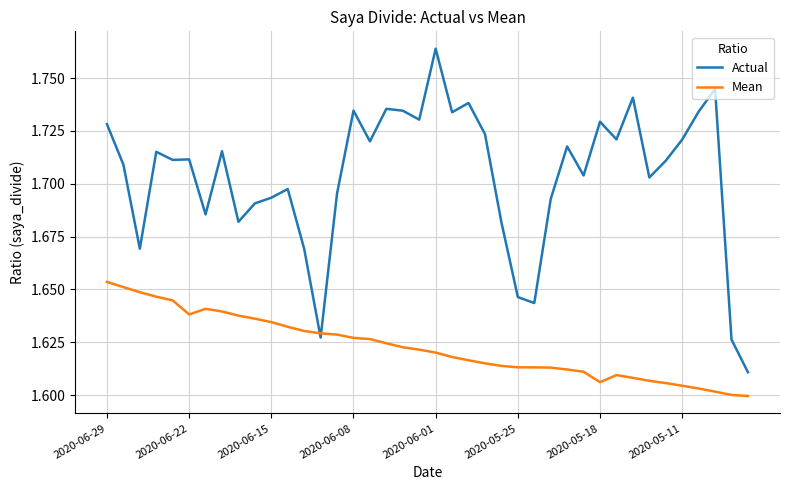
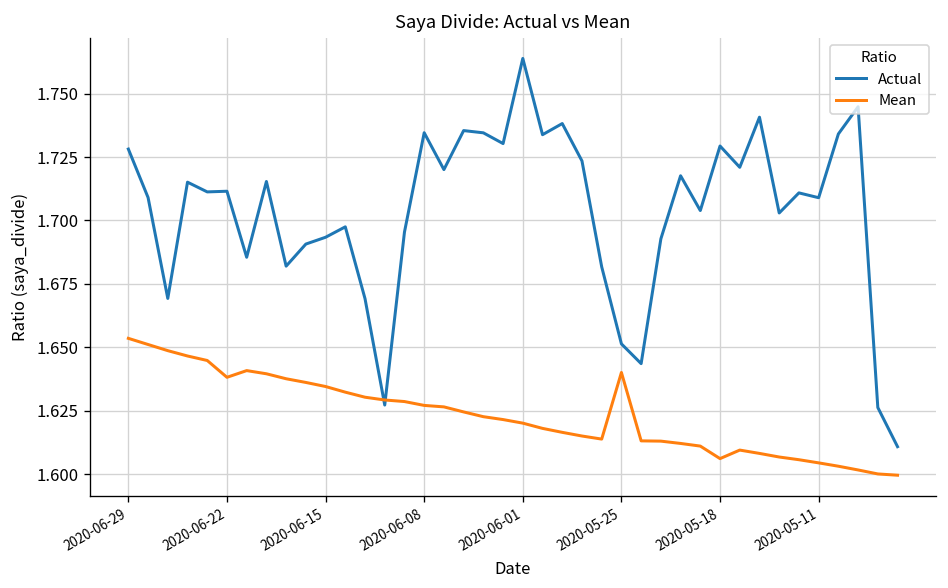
  {
    "Actual": {
      "2020-06-29": 1.728,
      "2020-06-22": 1.712,
      "2020-06-15": 1.693,
      "2020-06-08": 1.735,
      "2020-06-01": 1.764,
-     "2020-05-25": 1.646,
+     "2020-05-25": 1.651,
      "2020-05-18": 1.729,
-     "2020-05-11": 1.721
+     "2020-05-11": 1.709
    },
    "Mean": {
      "2020-06-29": 1.654,
      "2020-06-22": 1.638,
      "2020-06-15": 1.635,
      "2020-06-08": 1.627,
      "2020-06-01": 1.620,
-     "2020-05-25": 1.613,
+     "2020-05-25": 1.640,
      "2020-05-18": 1.606,
      "2020-05-11": 1.604
    }
  }
